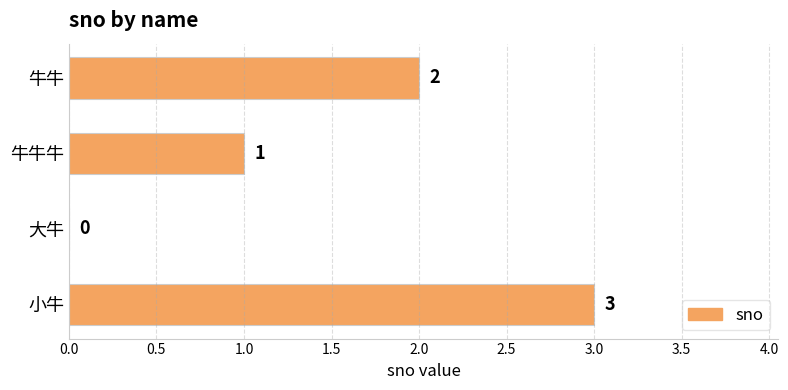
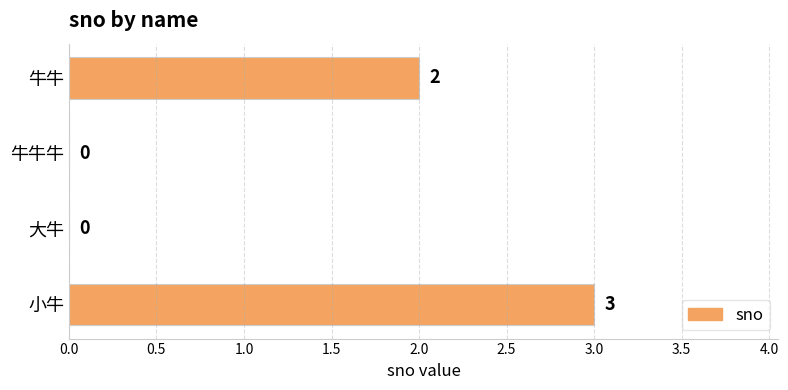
  {
    "牛牛": 2,
-   "牛牛牛": 1,
+   "牛牛牛": 0,
    "大牛": 0,
    "小牛": 3
  }
